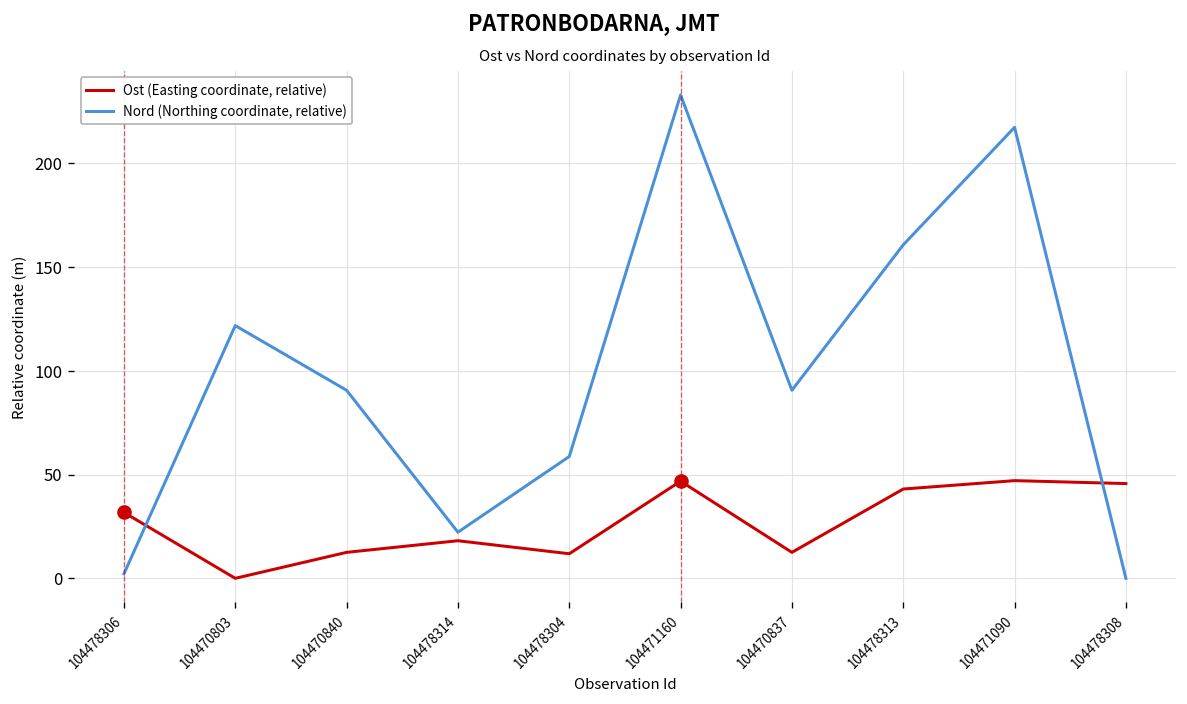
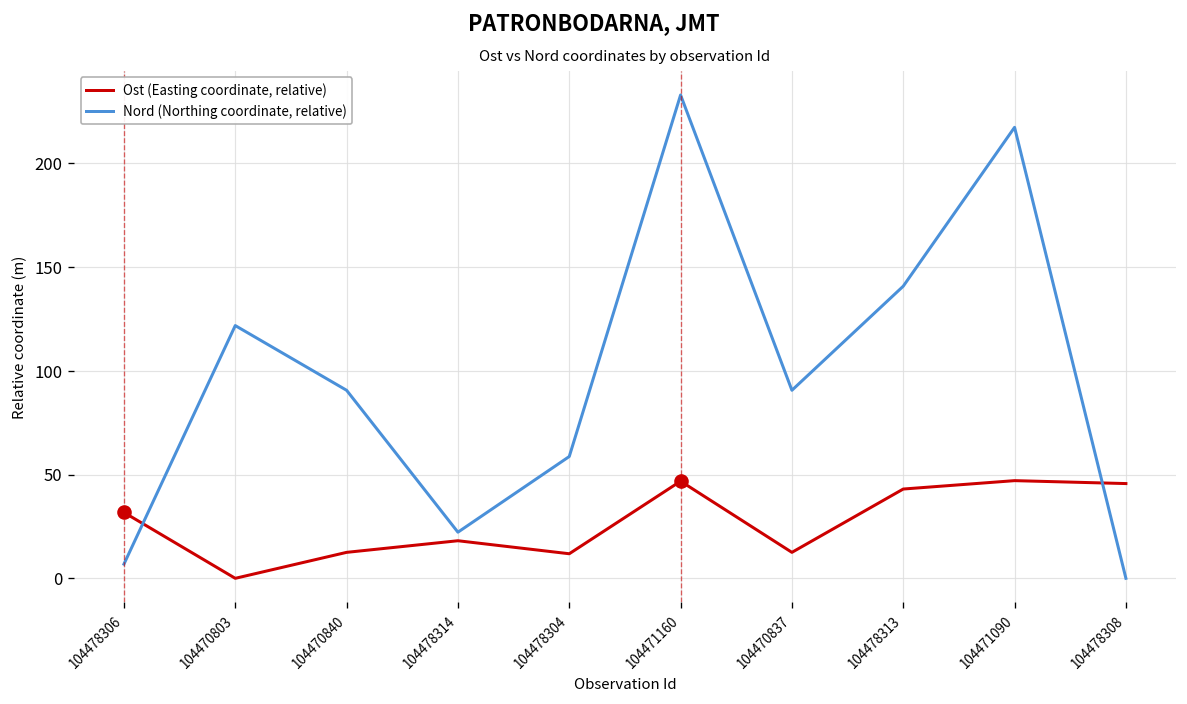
  {
    "Nord (Northing coordinate, relative)": {
-     "104478306": 2,
+     "104478306": 7,
      "104470803": 122,
      "104470840": 91,
      "104478314": 22,
      "104478304": 59,
      "104471160": 233,
      "104470837": 91,
-     "104478313": 161,
+     "104478313": 141,
      "104471090": 217,
      "104478308": 0
    }
  }
